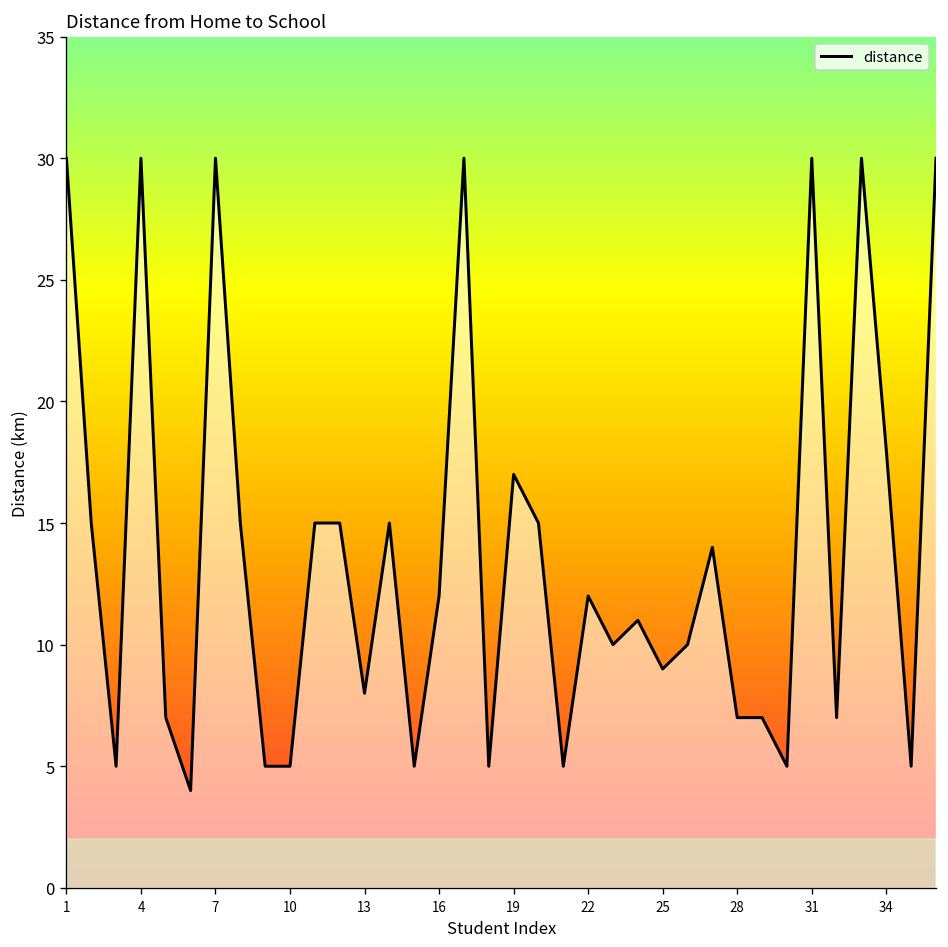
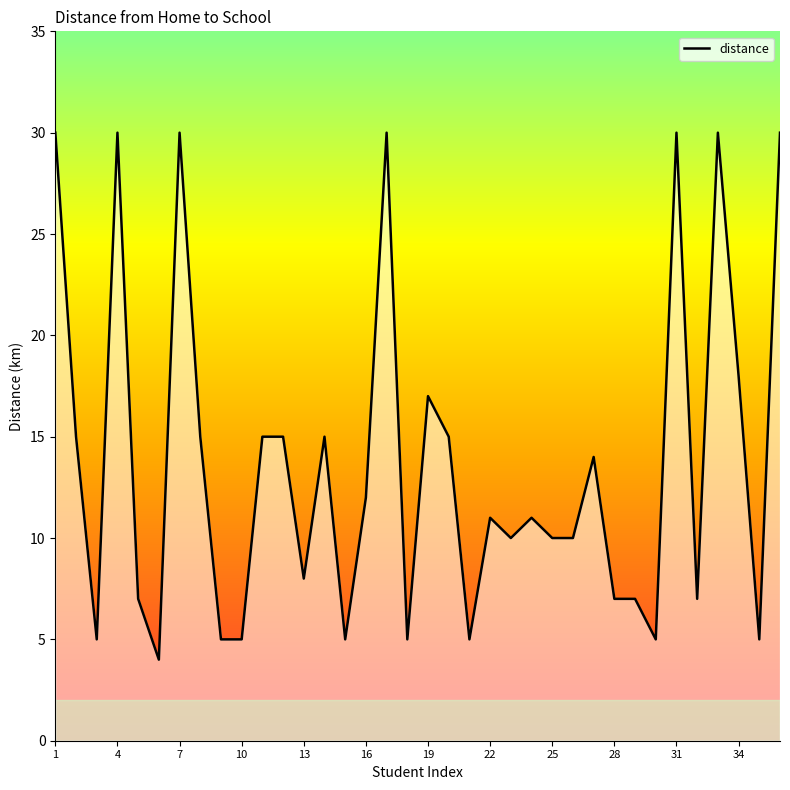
  {
    "1": 30,
    "4": 30,
    "7": 30,
    "10": 5,
    "13": 8,
    "16": 12,
    "19": 17,
-   "22": 12,
-   "25": 9,
+   "22": 11,
+   "25": 10,
    "28": 7,
    "31": 30,
    "34": 18
  }
